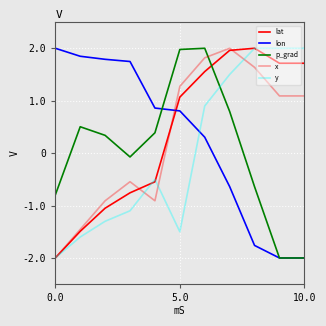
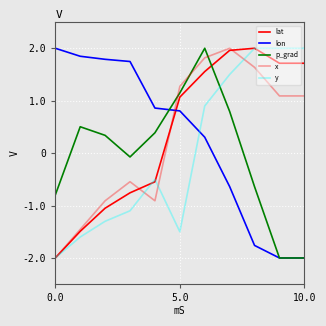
  {
    "lon": {
      "0.0": 2.0,
      "5.0": 0.8
    },
    "p_grad": {
      "0.0": -0.8,
-     "5.0": 2.0
+     "5.0": 1.1
    },
    "y": {
      "5.0": -1.5,
      "10.0": 2.0
    }
  }
